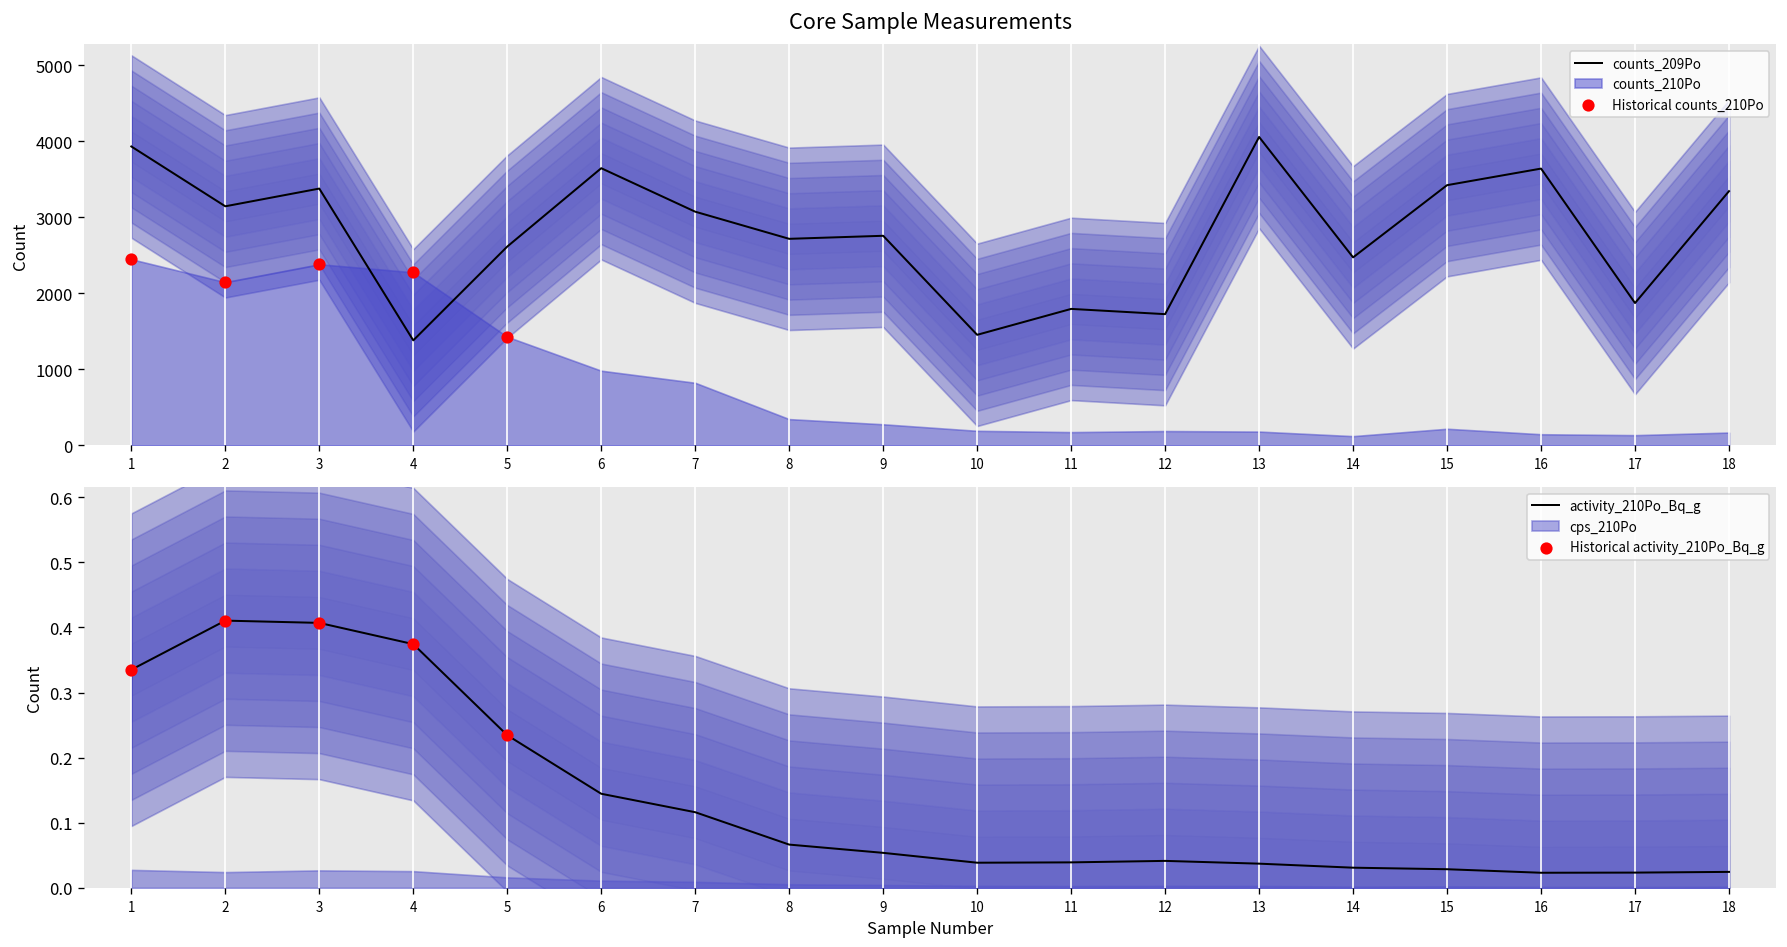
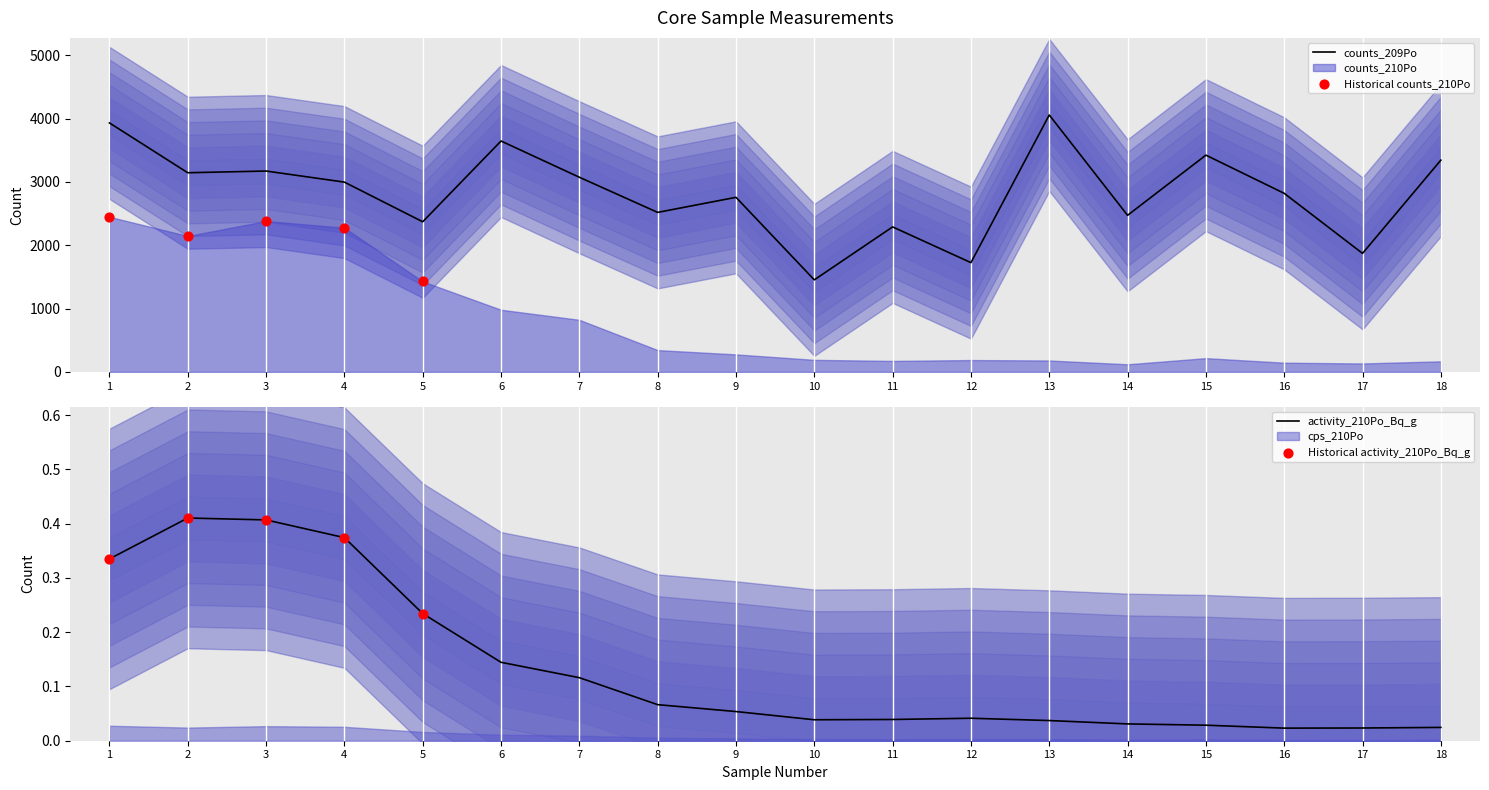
  {
    "Core Sample Measurements": {
      "counts_209Po": {
        "1": 3900,
        "2": 3100,
-       "3": 3400,
-       "4": 1400,
-       "5": 2600,
+       "3": 3200,
+       "4": 3000,
+       "5": 2400,
        "6": 3600,
        "7": 3100,
-       "8": 2700,
+       "8": 2500,
        "9": 2800,
        "10": 1500,
-       "11": 1800,
+       "11": 2300,
        "12": 1700,
        "13": 4100,
        "14": 2500,
        "15": 3400,
-       "16": 3600,
+       "16": 2800,
        "17": 1900,
        "18": 3300
      }
    }
  }
